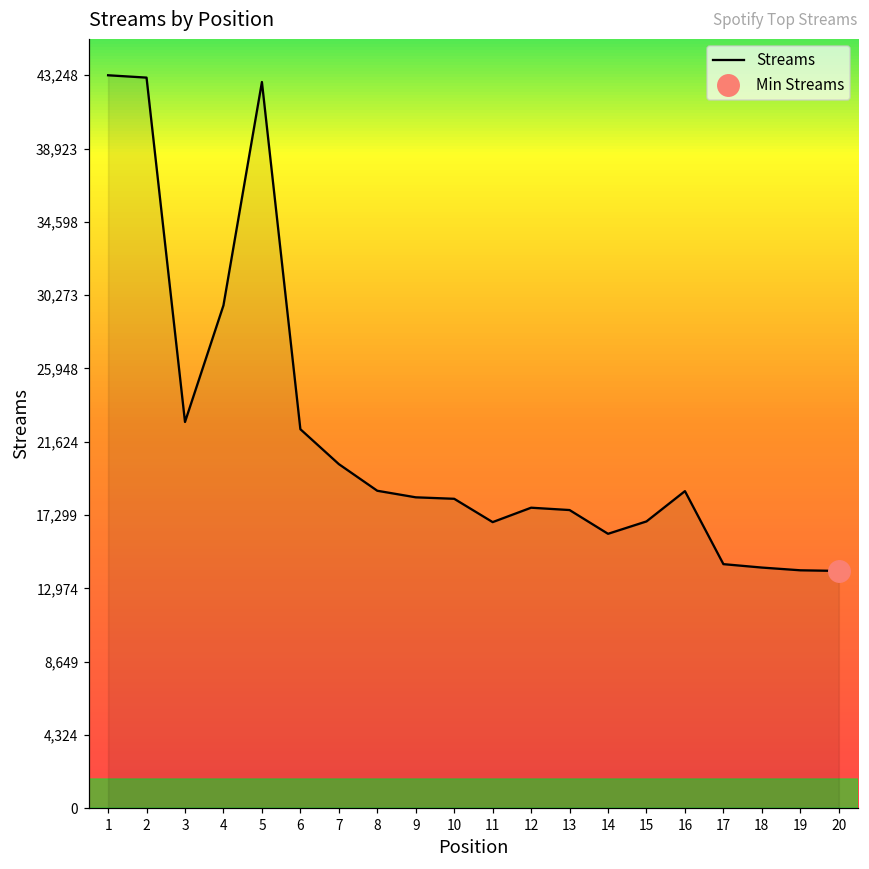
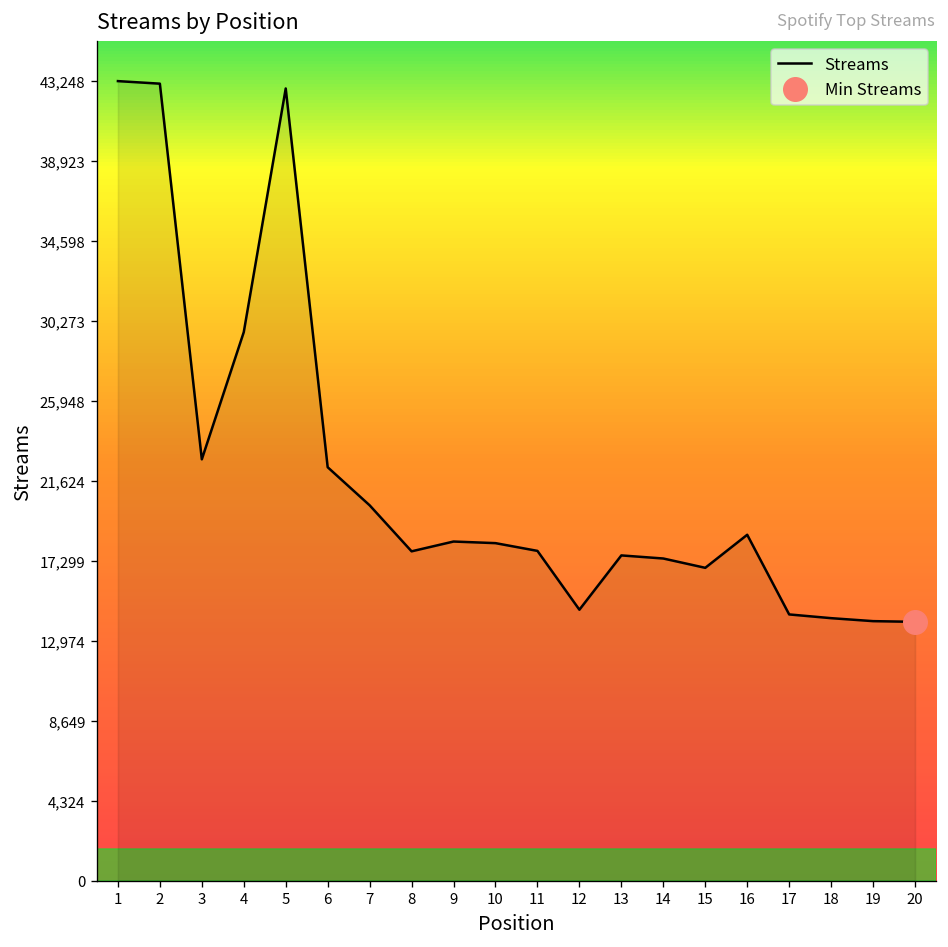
  {
    "Streams": {
      "1": "43,200",
      "2": "43,100",
      "3": "22,800",
      "4": "29,700",
      "5": "42,900",
      "6": "22,400",
      "7": "20,300",
-     "8": "18,700",
+     "8": "17,800",
      "9": "18,300",
      "10": "18,300",
-     "11": "16,900",
-     "12": "17,700",
+     "11": "17,800",
+     "12": "14,700",
      "13": "17,600",
-     "14": "16,200",
+     "14": "17,400",
      "15": "16,900",
      "16": "18,700",
      "17": "14,400",
      "18": "14,200",
      "19": "14,000"
    }
  }
